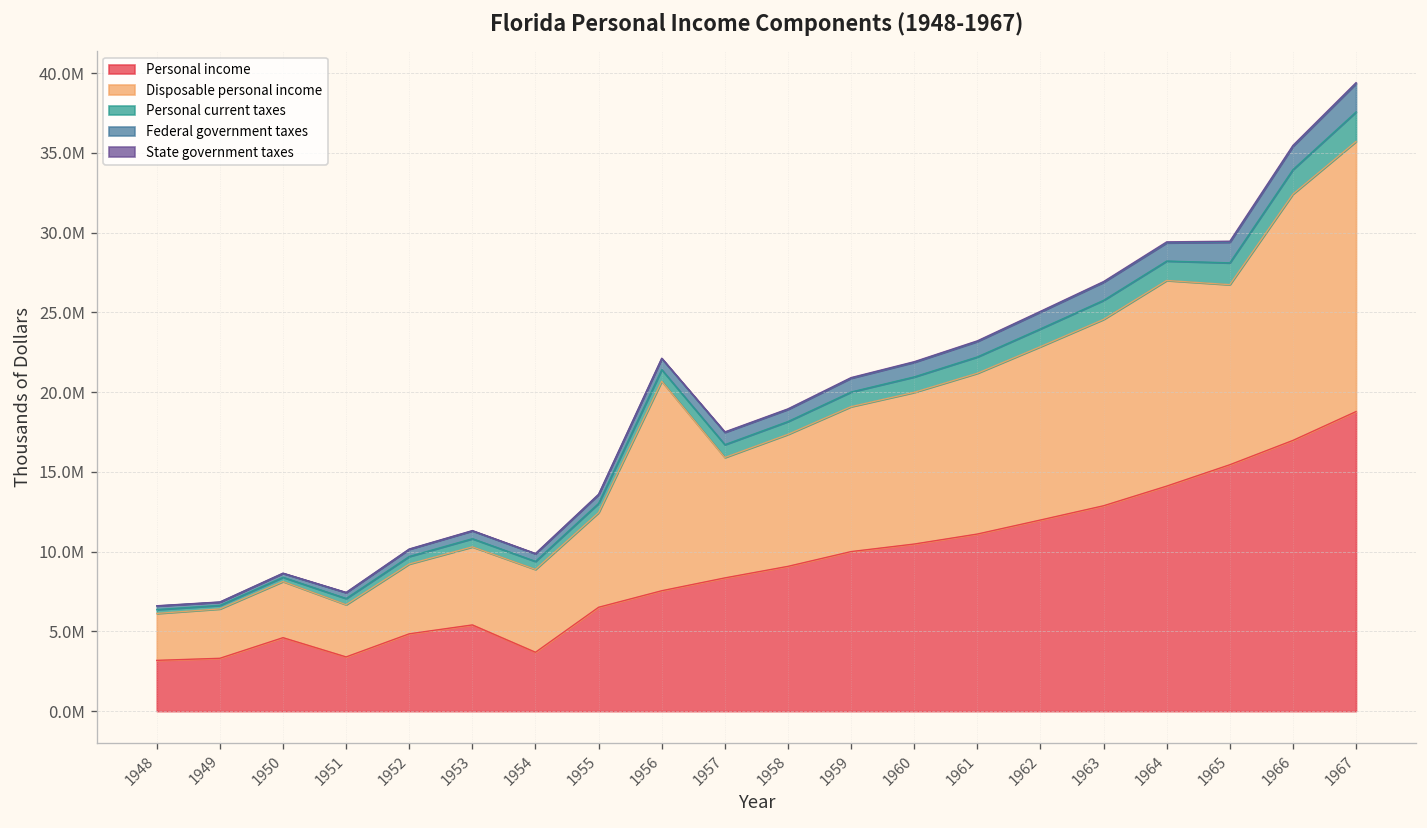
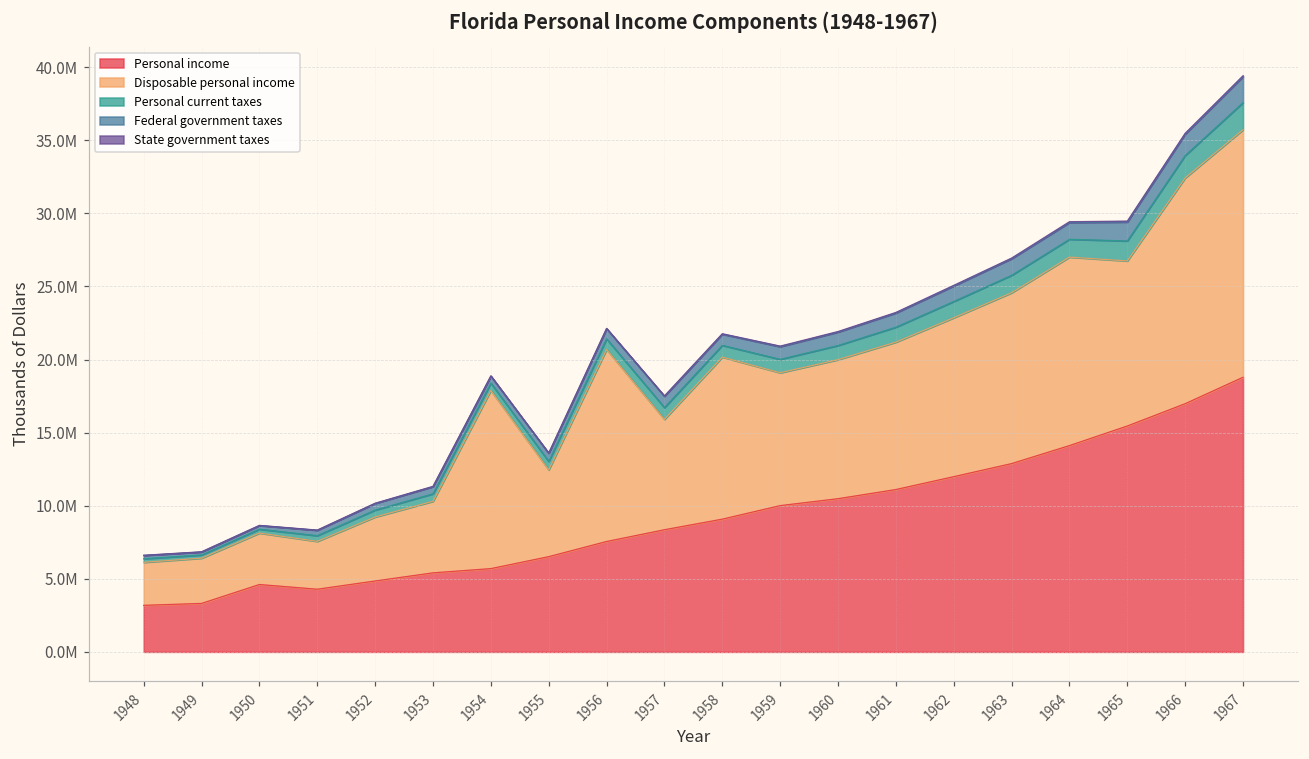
  {
    "Personal income": {
      "1948": 3200000,
      "1949": 3300000,
      "1950": 4600000,
-     "1951": 3400000,
+     "1951": 4300000,
      "1952": 4900000,
      "1953": 5400000,
-     "1954": 3700000,
+     "1954": 5700000,
      "1955": 6500000,
      "1956": 7600000,
      "1957": 8400000,
      "1958": 9100000,
      "1959": 10000000,
      "1960": 10500000,
      "1961": 11100000,
      "1962": 12000000,
      "1963": 12900000,
      "1964": 14100000,
      "1965": 15500000,
      "1966": 17000000,
      "1967": 18800000
    },
    "Disposable personal income": {
      "1948": 2900000,
      "1949": 3100000,
      "1950": 3500000,
      "1951": 3300000,
      "1952": 4400000,
      "1953": 4900000,
-     "1954": 5200000,
+     "1954": 12200000,
      "1955": 5900000,
      "1956": 13100000,
      "1957": 7500000,
-     "1958": 8300000,
+     "1958": 11100000,
      "1959": 9100000,
      "1960": 9500000,
      "1961": 10100000,
      "1962": 10900000,
      "1963": 11700000,
      "1964": 12900000,
      "1965": 11300000,
      "1966": 15400000,
      "1967": 16900000
    }
  }
